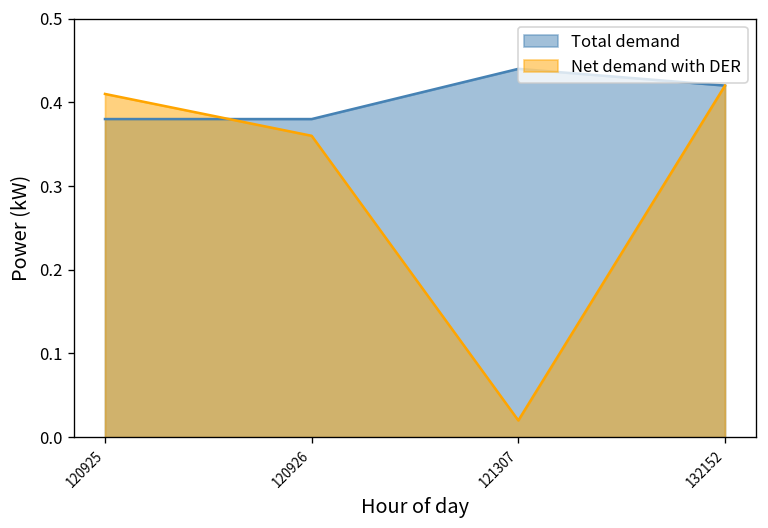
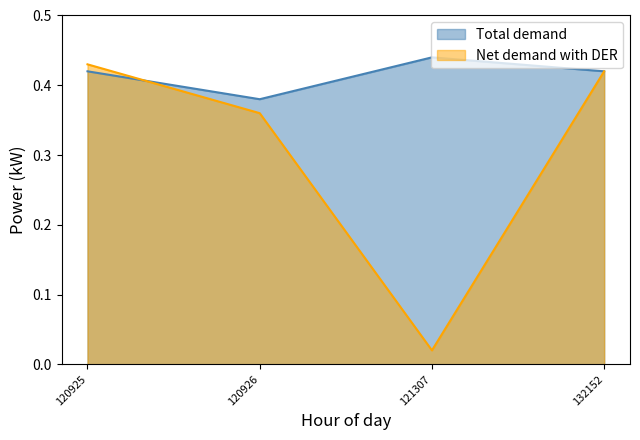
  {
    "Total demand": {
-     "120925": 0.38,
+     "120925": 0.42,
      "120926": 0.38
    },
    "Net demand with DER": {
-     "120925": 0.41,
+     "120925": 0.43,
      "120926": 0.36,
      "121307": 0.02
    }
  }
